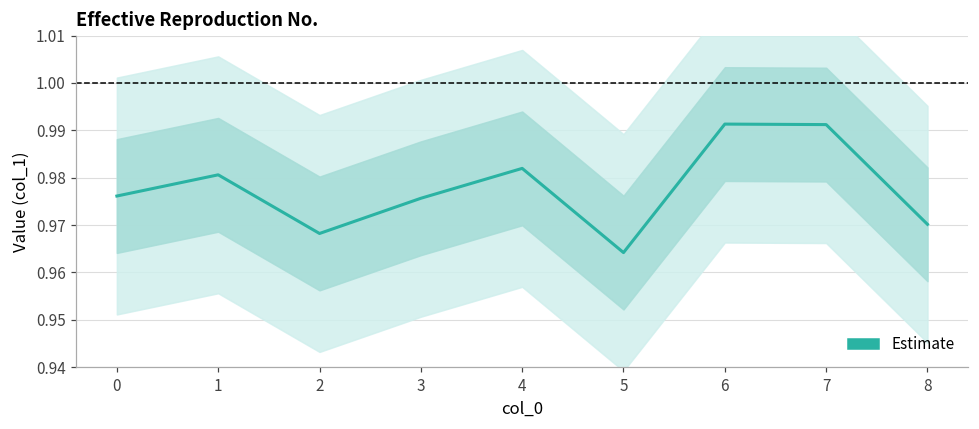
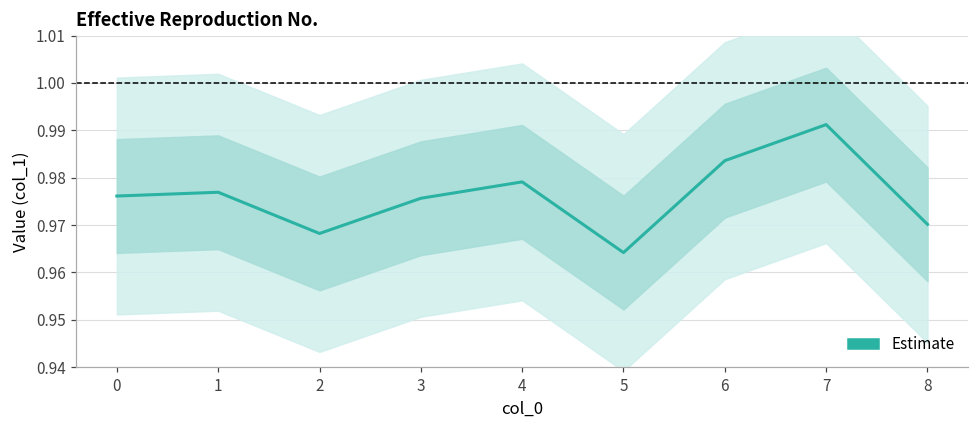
  {
    "Estimate": {
      "0": 0.976,
-     "1": 0.981,
+     "1": 0.977,
      "2": 0.968,
      "3": 0.976,
-     "4": 0.982,
+     "4": 0.979,
      "5": 0.964,
-     "6": 0.991,
+     "6": 0.984,
      "7": 0.991,
      "8": 0.970
    }
  }
